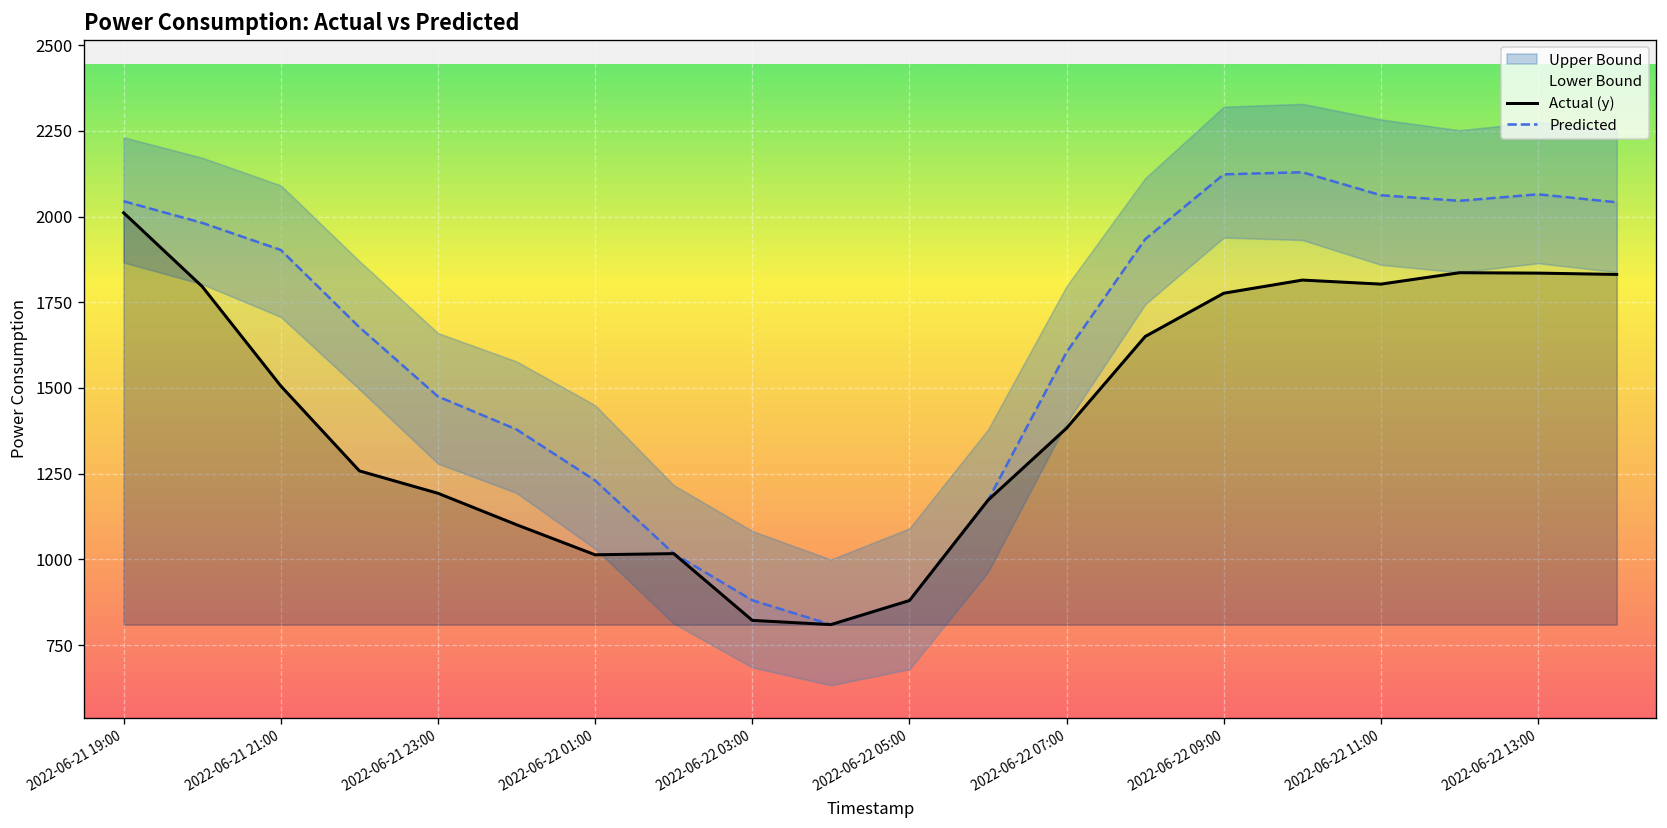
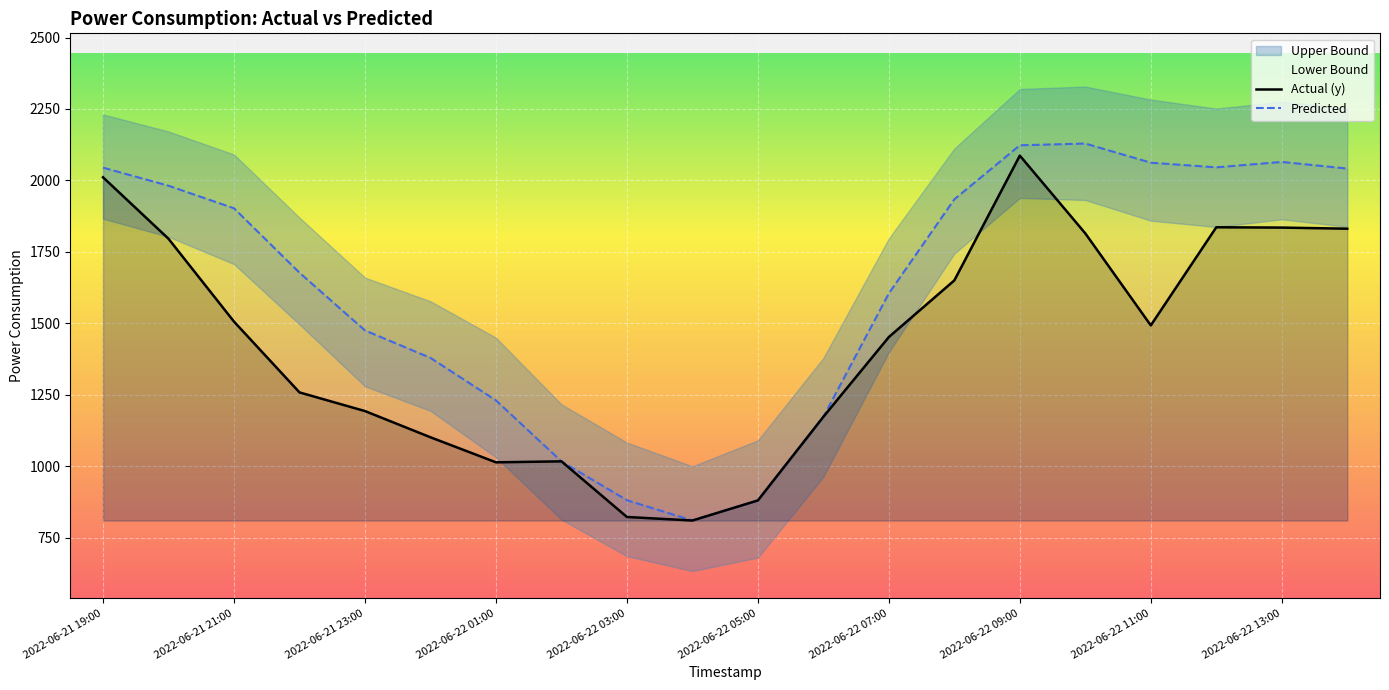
  {
    "Actual (y)": {
      "2022-06-21 19:00": 2010,
      "2022-06-21 21:00": 1510,
      "2022-06-21 23:00": 1190,
      "2022-06-22 01:00": 1010,
      "2022-06-22 03:00": 820,
-     "2022-06-22 07:00": 1380,
-     "2022-06-22 09:00": 1780,
-     "2022-06-22 11:00": 1800,
+     "2022-06-22 07:00": 1450,
+     "2022-06-22 09:00": 2090,
+     "2022-06-22 11:00": 1490,
      "2022-06-22 13:00": 1830
    }
  }
